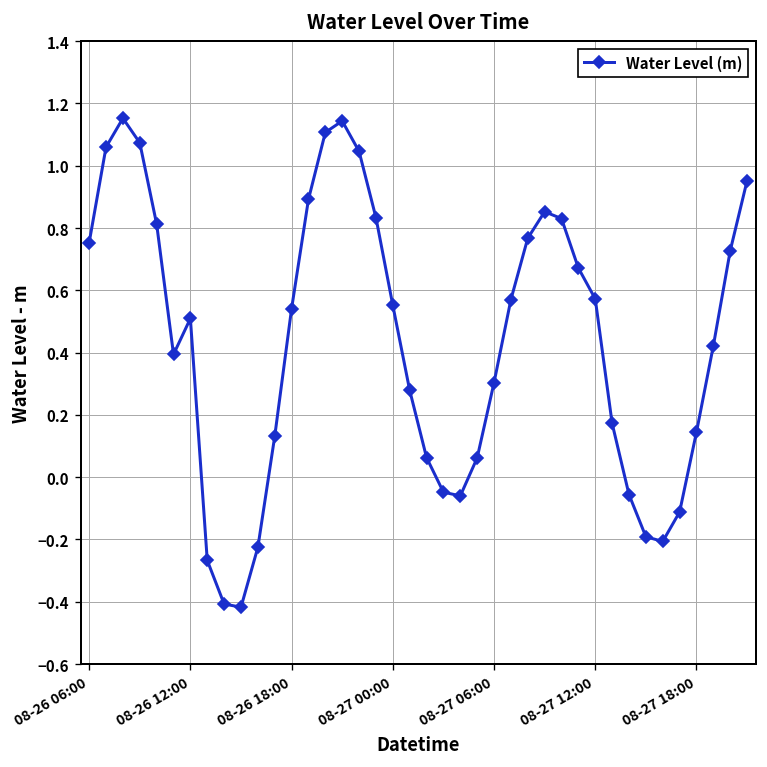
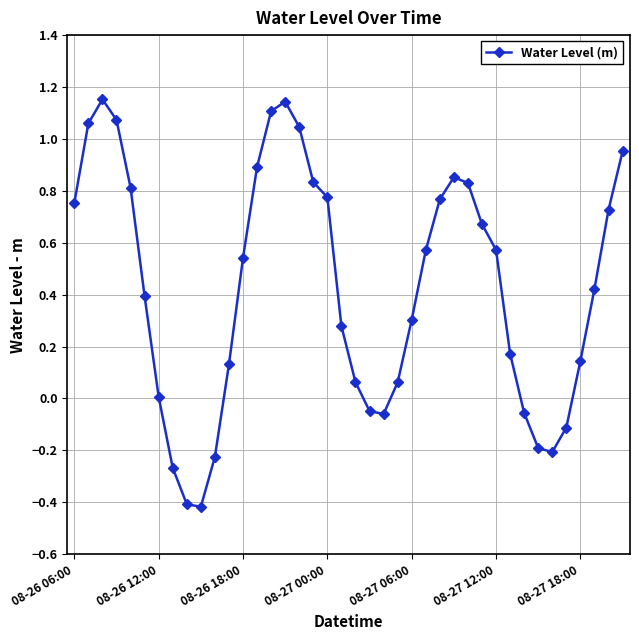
  {
    "08-26 06:00": 0.75,
-   "08-26 12:00": 0.51,
+   "08-26 12:00": 0.01,
    "08-26 18:00": 0.54,
-   "08-27 00:00": 0.55,
+   "08-27 00:00": 0.78,
    "08-27 06:00": 0.30,
    "08-27 12:00": 0.57,
    "08-27 18:00": 0.14
  }
